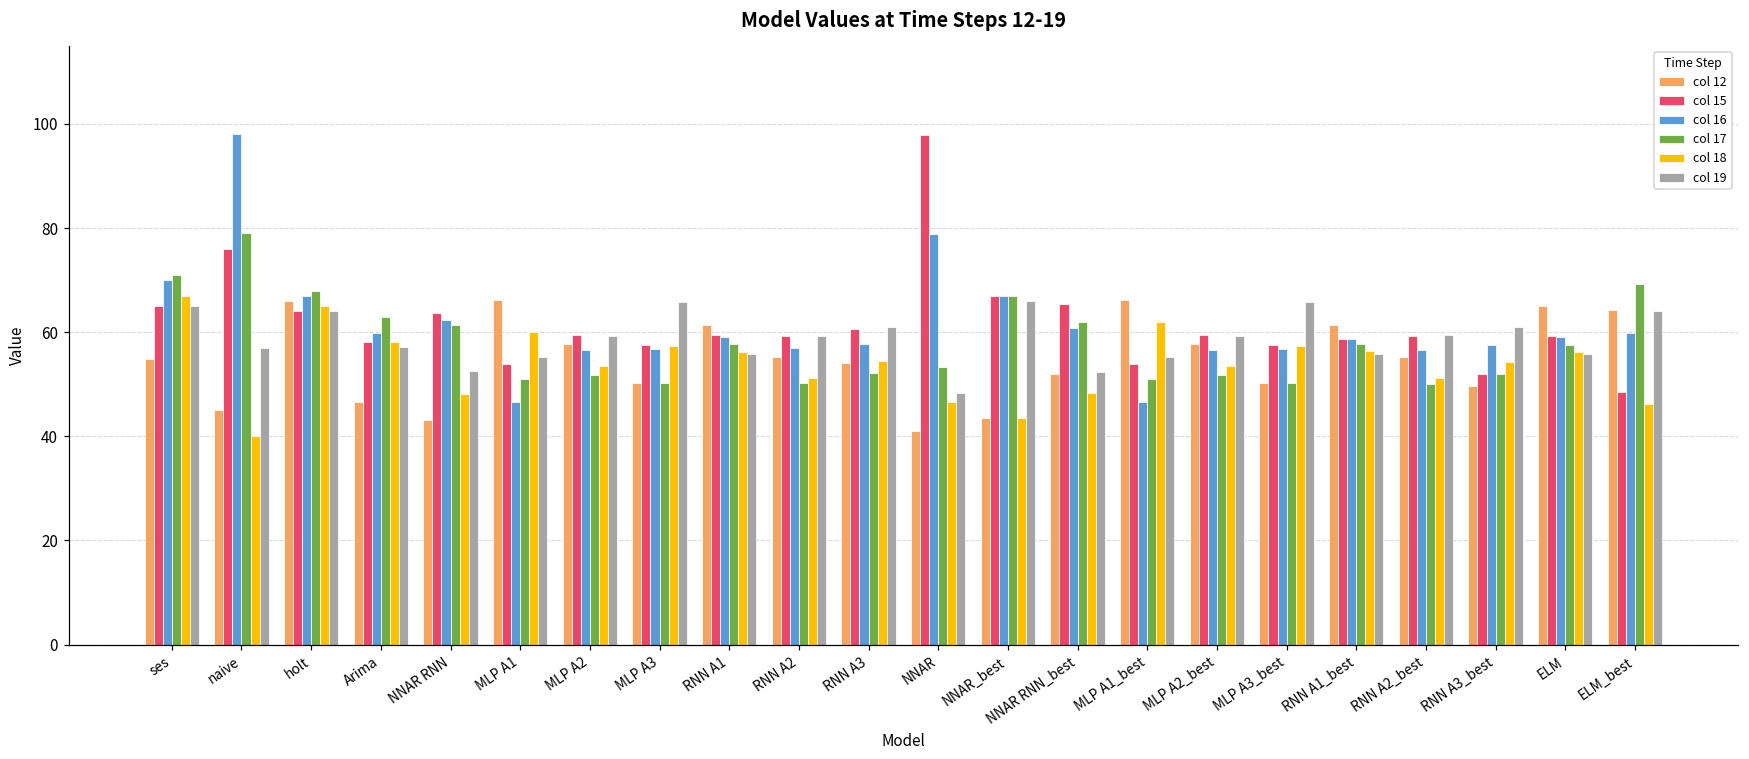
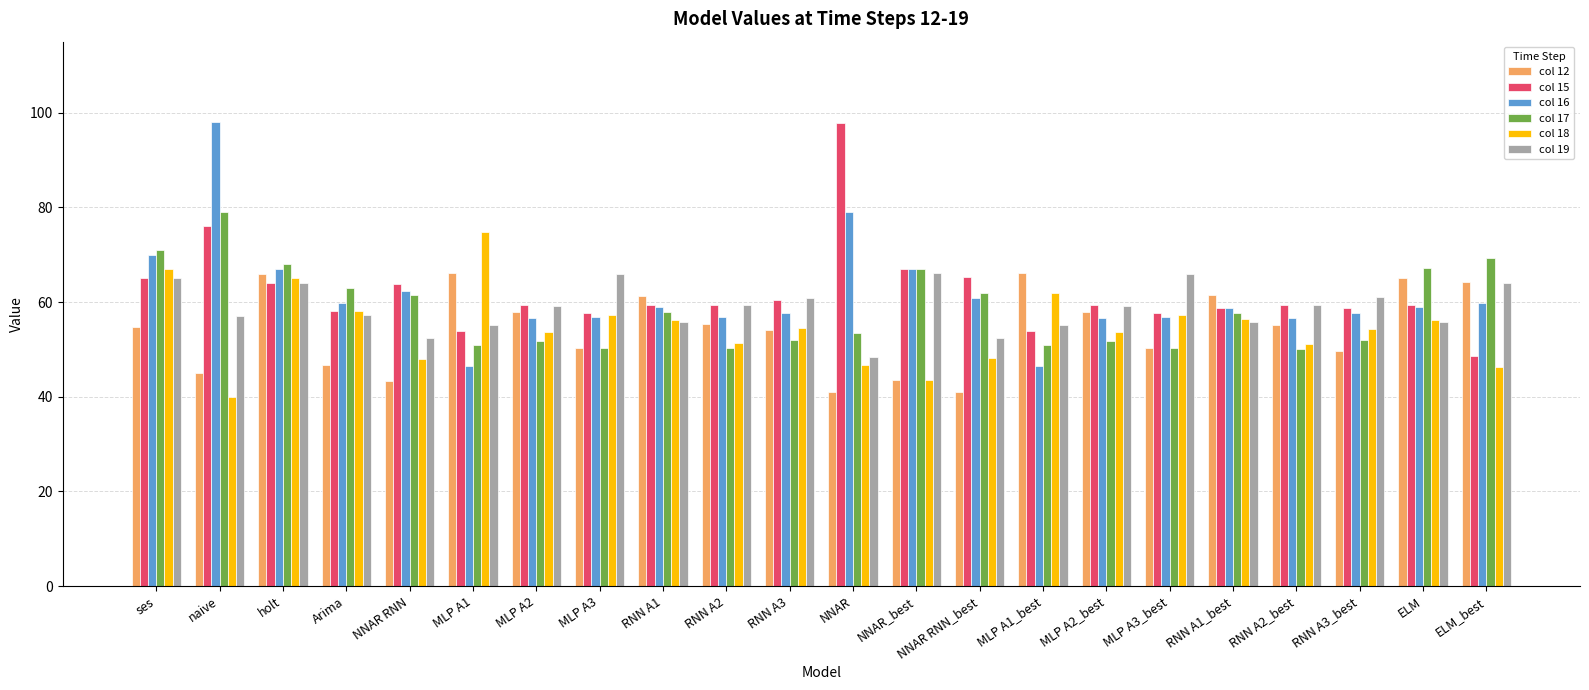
  {
    "col 12": {
      "ses": 55,
      "naive": 45,
      "holt": 66,
      "Arima": 47,
      "NNAR RNN": 43,
      "MLP A1": 66,
      "MLP A2": 58,
      "MLP A3": 50,
      "RNN A1": 61,
      "RNN A2": 55,
      "RNN A3": 54,
      "NNAR": 41,
      "NNAR_best": 44,
-     "NNAR RNN_best": 52,
+     "NNAR RNN_best": 41,
      "MLP A1_best": 66,
      "MLP A2_best": 58,
      "MLP A3_best": 50,
      "RNN A1_best": 61,
      "RNN A2_best": 55,
      "RNN A3_best": 50,
      "ELM": 65,
      "ELM_best": 64
    },
    "col 15": {
      "ses": 65,
      "naive": 76,
      "holt": 64,
      "Arima": 58,
      "NNAR RNN": 64,
      "MLP A1": 54,
      "MLP A2": 59,
      "MLP A3": 58,
      "RNN A1": 59,
      "RNN A2": 59,
      "RNN A3": 61,
      "NNAR": 98,
      "NNAR_best": 67,
      "NNAR RNN_best": 65,
      "MLP A1_best": 54,
      "MLP A2_best": 59,
      "MLP A3_best": 58,
      "RNN A1_best": 59,
      "RNN A2_best": 59,
-     "RNN A3_best": 52,
+     "RNN A3_best": 59,
      "ELM": 59,
      "ELM_best": 49
    },
    "col 16": {
      "ses": 70,
      "naive": 98,
      "holt": 67,
      "Arima": 60,
      "NNAR RNN": 62,
      "MLP A1": 47,
      "MLP A2": 57,
      "MLP A3": 57,
      "RNN A1": 59,
      "RNN A2": 57,
      "RNN A3": 58,
      "NNAR": 79,
      "NNAR_best": 67,
      "NNAR RNN_best": 61,
      "MLP A1_best": 47,
      "MLP A2_best": 57,
      "MLP A3_best": 57,
      "RNN A1_best": 59,
      "RNN A2_best": 57,
      "RNN A3_best": 58,
      "ELM": 59,
      "ELM_best": 60
    },
    "col 17": {
      "ses": 71,
      "naive": 79,
      "holt": 68,
      "Arima": 63,
      "NNAR RNN": 61,
      "MLP A1": 51,
      "MLP A2": 52,
      "MLP A3": 50,
      "RNN A1": 58,
      "RNN A2": 50,
      "RNN A3": 52,
      "NNAR": 53,
      "NNAR_best": 67,
      "NNAR RNN_best": 62,
      "MLP A1_best": 51,
      "MLP A2_best": 52,
      "MLP A3_best": 50,
      "RNN A1_best": 58,
      "RNN A2_best": 50,
      "RNN A3_best": 52,
-     "ELM": 58,
+     "ELM": 67,
      "ELM_best": 69
    },
    "col 18": {
      "ses": 67,
      "naive": 40,
      "holt": 65,
      "Arima": 58,
      "NNAR RNN": 48,
-     "MLP A1": 60,
+     "MLP A1": 75,
      "MLP A2": 54,
      "MLP A3": 57,
      "RNN A1": 56,
      "RNN A2": 51,
      "RNN A3": 54,
      "NNAR": 47,
      "NNAR_best": 44,
      "NNAR RNN_best": 48,
      "MLP A1_best": 62,
      "MLP A2_best": 54,
      "MLP A3_best": 57,
      "RNN A1_best": 56,
      "RNN A2_best": 51,
      "RNN A3_best": 54,
      "ELM": 56,
      "ELM_best": 46
    },
    "col 19": {
      "ses": 65,
      "naive": 57,
      "holt": 64,
      "Arima": 57,
      "NNAR RNN": 53,
      "MLP A1": 55,
      "MLP A2": 59,
      "MLP A3": 66,
      "RNN A1": 56,
      "RNN A2": 59,
      "RNN A3": 61,
      "NNAR": 48,
      "NNAR_best": 66,
      "NNAR RNN_best": 52,
      "MLP A1_best": 55,
      "MLP A2_best": 59,
      "MLP A3_best": 66,
      "RNN A1_best": 56,
      "RNN A2_best": 59,
      "RNN A3_best": 61,
      "ELM": 56,
      "ELM_best": 64
    }
  }
